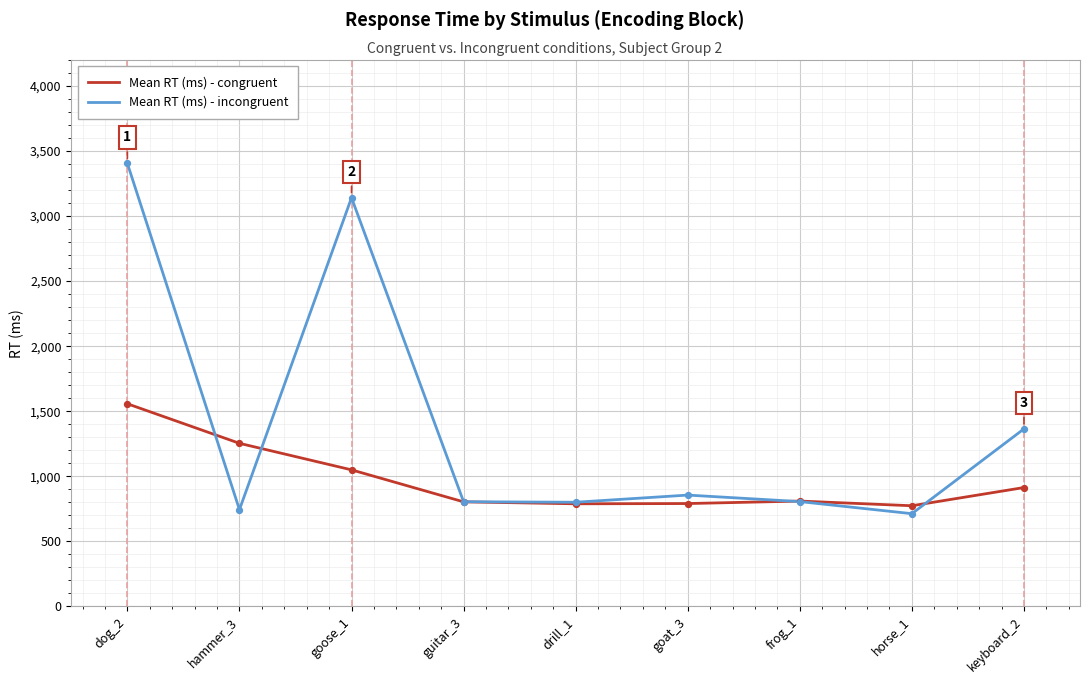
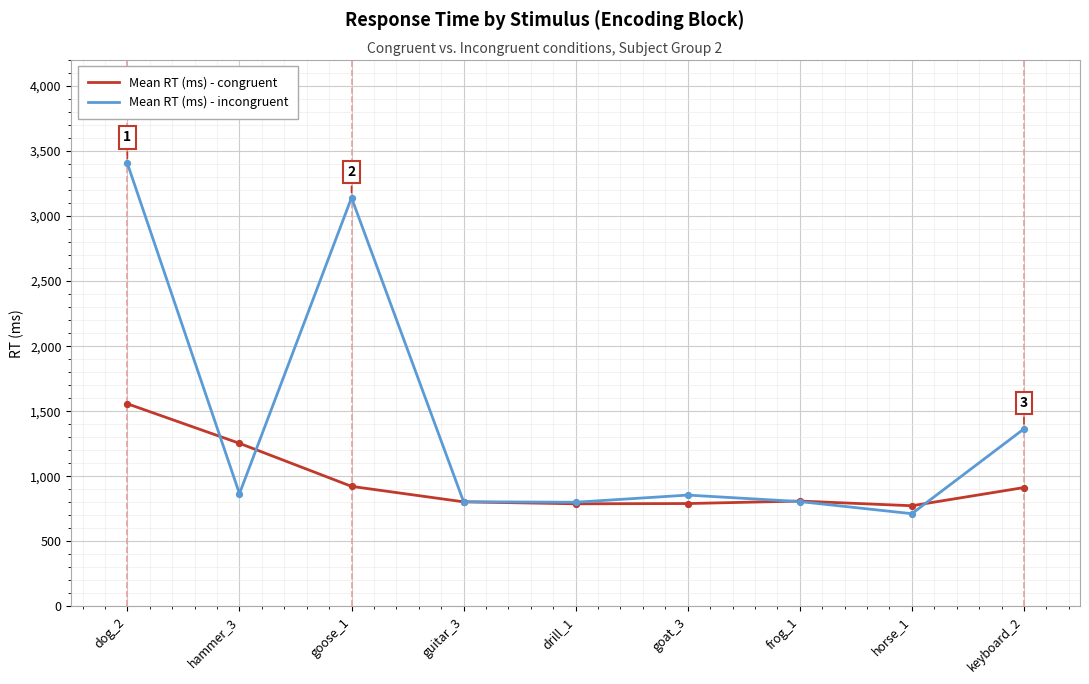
  {
    "Mean RT (ms) - congruent": {
      "dog_2": "1,560",
      "hammer_3": "1,250",
-     "goose_1": "1,050",
+     "goose_1": "920",
      "goat_3": "790",
      "horse_1": "770",
      "keyboard_2": "910"
    },
    "Mean RT (ms) - incongruent": {
-     "hammer_3": "740",
+     "hammer_3": "870",
      "goat_3": "860",
      "horse_1": "710"
    }
  }
